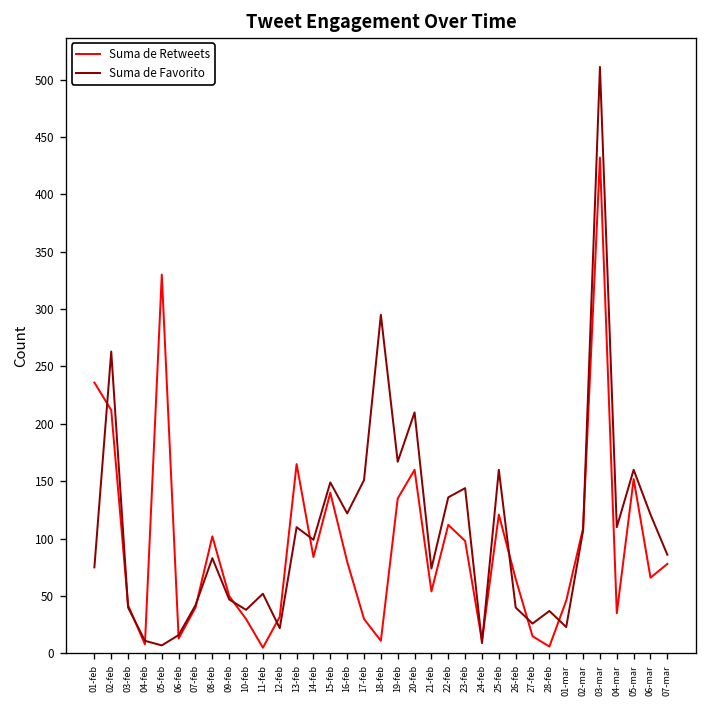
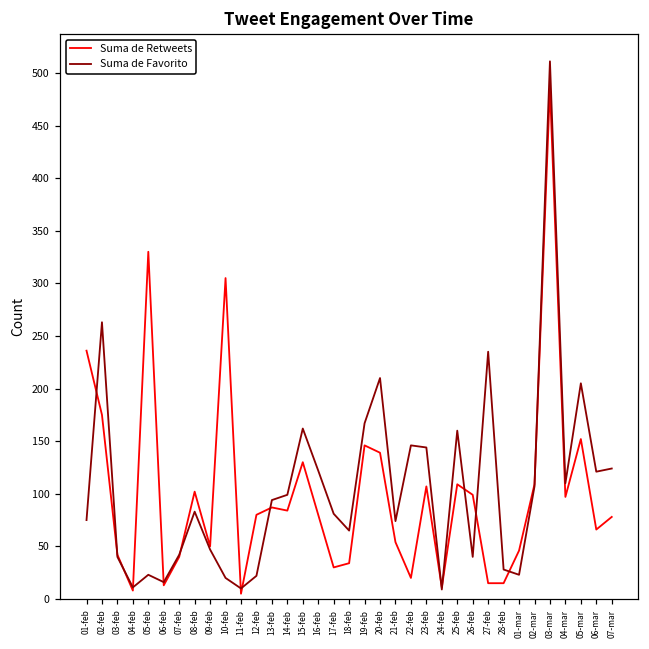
  {
    "Suma de Retweets": {
      "01-feb": 240,
-     "02-feb": 210,
+     "02-feb": 180,
      "04-feb": 10,
      "05-feb": 330,
      "06-feb": 10,
      "08-feb": 100,
      "09-feb": 50,
-     "10-feb": 30,
+     "10-feb": 310,
      "11-feb": 10,
-     "12-feb": 30,
-     "13-feb": 170,
+     "12-feb": 80,
+     "13-feb": 90,
      "14-feb": 80,
-     "15-feb": 140,
+     "15-feb": 130,
      "16-feb": 80,
      "17-feb": 30,
-     "18-feb": 10,
-     "19-feb": 140,
-     "20-feb": 160,
+     "18-feb": 30,
+     "19-feb": 150,
+     "20-feb": 140,
      "21-feb": 50,
-     "22-feb": 110,
-     "23-feb": 100,
-     "25-feb": 120,
-     "26-feb": 70,
+     "22-feb": 20,
+     "23-feb": 110,
+     "25-feb": 110,
+     "26-feb": 100,
      "27-feb": 20,
-     "28-feb": 10,
+     "28-feb": 20,
      "01-mar": 50,
-     "03-mar": 430,
-     "04-mar": 40,
+     "03-mar": 490,
+     "04-mar": 100,
      "05-mar": 150,
      "06-mar": 70,
      "07-mar": 80
    },
    "Suma de Favorito": {
      "01-feb": 80,
      "02-feb": 260,
      "04-feb": 10,
-     "05-feb": 10,
+     "05-feb": 20,
      "06-feb": 20,
      "08-feb": 80,
      "09-feb": 50,
-     "10-feb": 40,
-     "11-feb": 50,
+     "10-feb": 20,
+     "11-feb": 10,
      "12-feb": 20,
-     "13-feb": 110,
+     "13-feb": 90,
      "14-feb": 100,
-     "15-feb": 150,
+     "15-feb": 160,
      "16-feb": 120,
-     "17-feb": 150,
-     "18-feb": 300,
+     "17-feb": 80,
+     "18-feb": 70,
      "19-feb": 170,
      "20-feb": 210,
      "21-feb": 70,
-     "22-feb": 140,
+     "22-feb": 150,
      "23-feb": 140,
      "25-feb": 160,
      "26-feb": 40,
-     "27-feb": 30,
-     "28-feb": 40,
+     "27-feb": 240,
+     "28-feb": 30,
      "01-mar": 20,
      "03-mar": 510,
      "04-mar": 110,
-     "05-mar": 160,
+     "05-mar": 210,
      "06-mar": 120,
-     "07-mar": 90
+     "07-mar": 120
    }
  }
